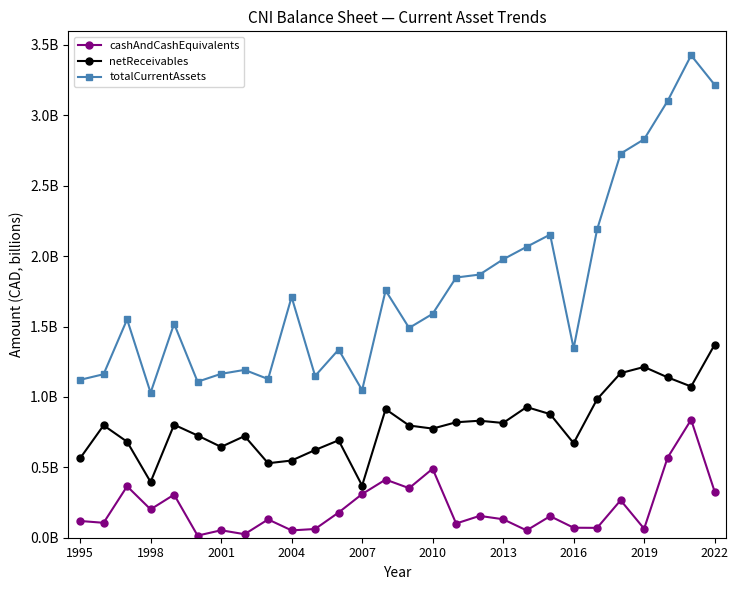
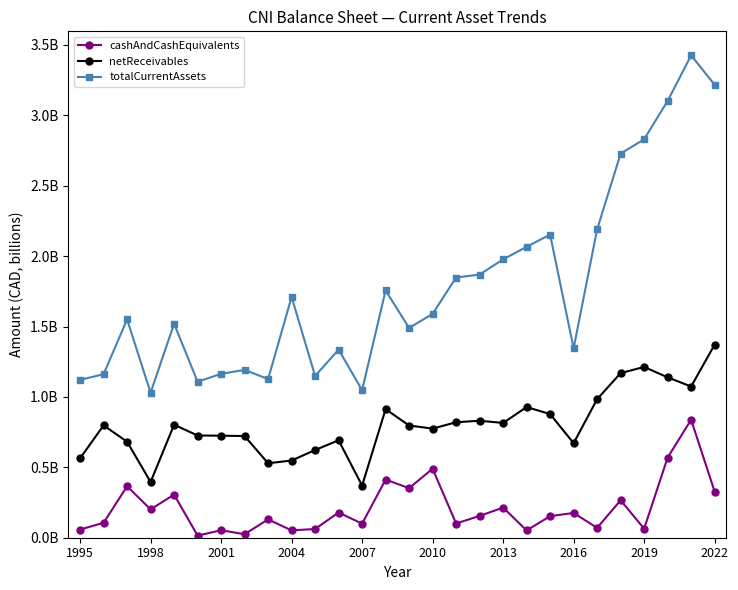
  {
    "cashAndCashEquivalents": {
-     "1995": 120000000,
+     "1995": 60000000,
      "1998": 200000000,
      "2001": 50000000,
      "2004": 50000000,
-     "2007": 310000000,
+     "2007": 100000000,
      "2010": 490000000,
-     "2013": 130000000,
-     "2016": 70000000,
+     "2013": 210000000,
+     "2016": 180000000,
      "2019": 60000000,
      "2022": 330000000
    },
    "netReceivables": {
      "1995": 560000000,
      "1998": 400000000,
-     "2001": 650000000,
+     "2001": 720000000,
      "2004": 550000000,
      "2007": 370000000,
      "2010": 780000000,
      "2013": 820000000,
      "2016": 670000000,
      "2019": 1210000000,
      "2022": 1370000000
    },
    "totalCurrentAssets": {
      "1995": 1120000000,
      "1998": 1030000000,
      "2001": 1160000000,
      "2004": 1710000000,
      "2007": 1050000000,
      "2010": 1590000000,
      "2013": 1980000000,
      "2016": 1350000000,
      "2019": 2830000000,
      "2022": 3220000000
    }
  }
